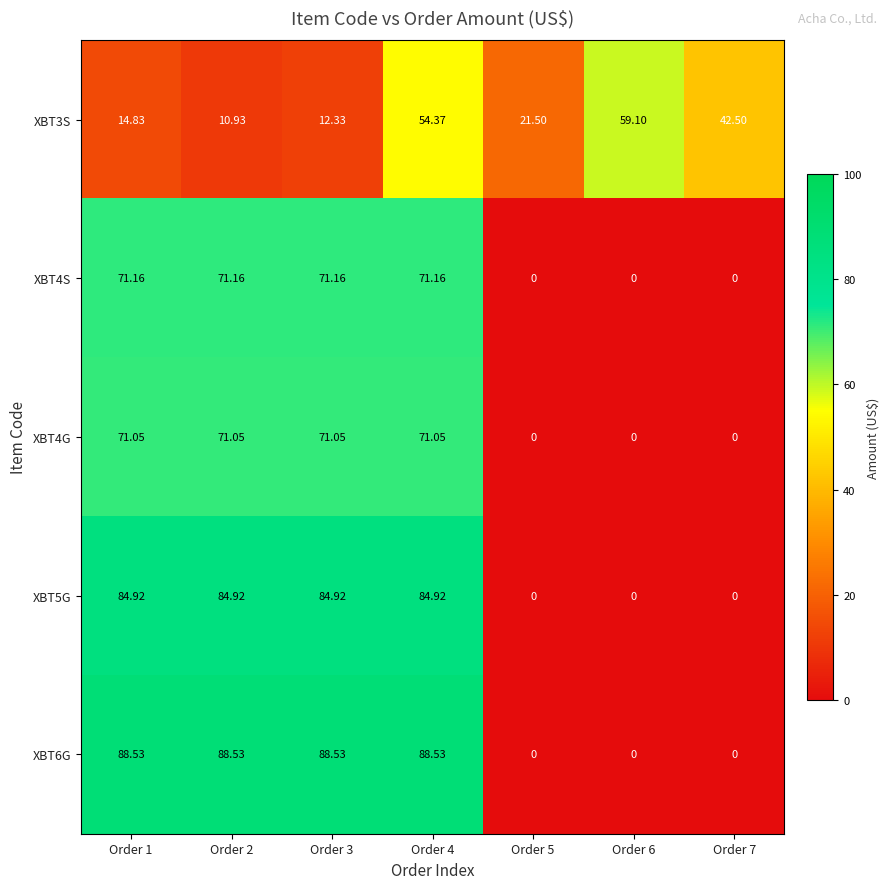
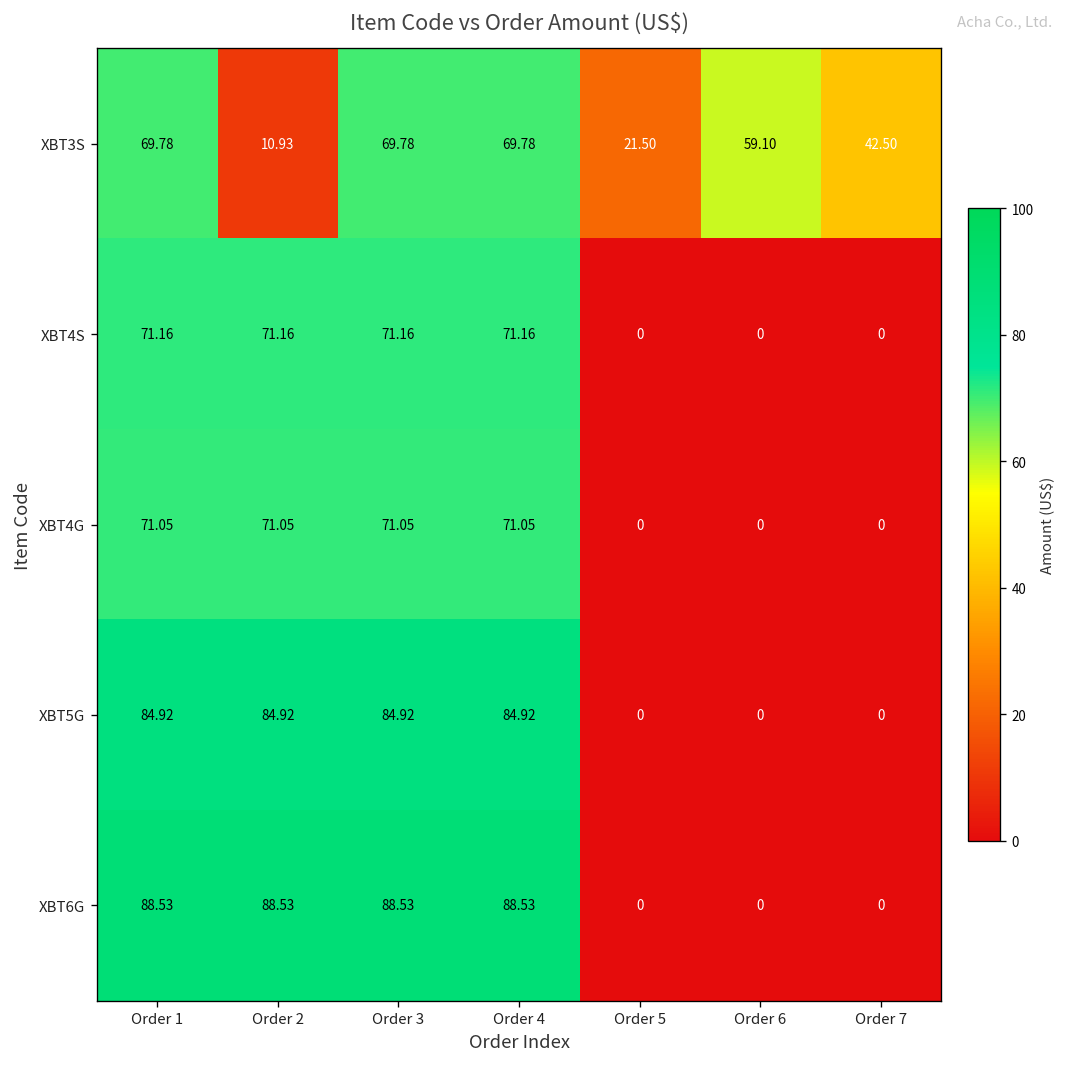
  {
    "XBT3S": {
-     "Order 1": 14.83,
+     "Order 1": 69.78,
      "Order 2": 10.93,
-     "Order 3": 12.33,
-     "Order 4": 54.37,
+     "Order 3": 69.78,
+     "Order 4": 69.78,
      "Order 5": 21.50,
      "Order 6": 59.10,
      "Order 7": 42.50
    },
    "XBT4S": {
      "Order 1": 71.16,
      "Order 2": 71.16,
      "Order 3": 71.16,
      "Order 4": 71.16,
      "Order 5": 0,
      "Order 6": 0,
      "Order 7": 0
    },
    "XBT4G": {
      "Order 1": 71.05,
      "Order 2": 71.05,
      "Order 3": 71.05,
      "Order 4": 71.05,
      "Order 5": 0,
      "Order 6": 0,
      "Order 7": 0
    },
    "XBT5G": {
      "Order 1": 84.92,
      "Order 2": 84.92,
      "Order 3": 84.92,
      "Order 4": 84.92,
      "Order 5": 0,
      "Order 6": 0,
      "Order 7": 0
    },
    "XBT6G": {
      "Order 1": 88.53,
      "Order 2": 88.53,
      "Order 3": 88.53,
      "Order 4": 88.53,
      "Order 5": 0,
      "Order 6": 0,
      "Order 7": 0
    }
  }
